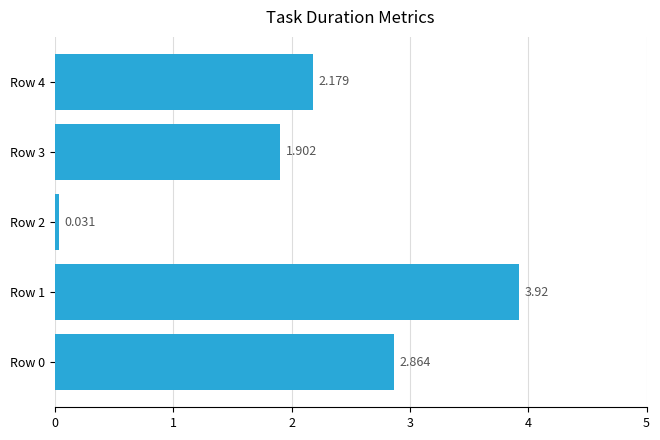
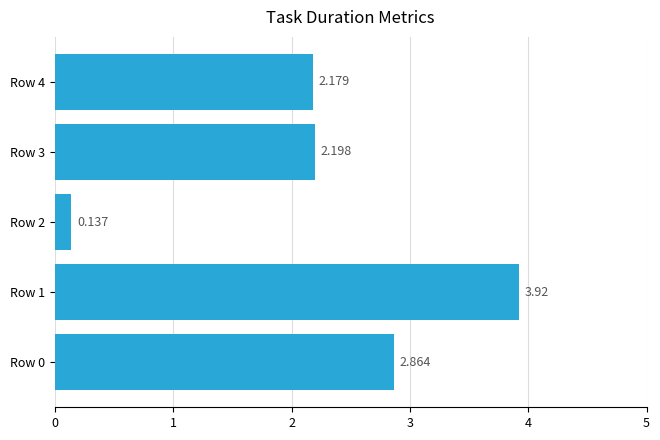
  {
    "Row 4": 2.179,
-   "Row 3": 1.902,
-   "Row 2": 0.031,
+   "Row 3": 2.198,
+   "Row 2": 0.137,
    "Row 1": 3.92,
    "Row 0": 2.864
  }
